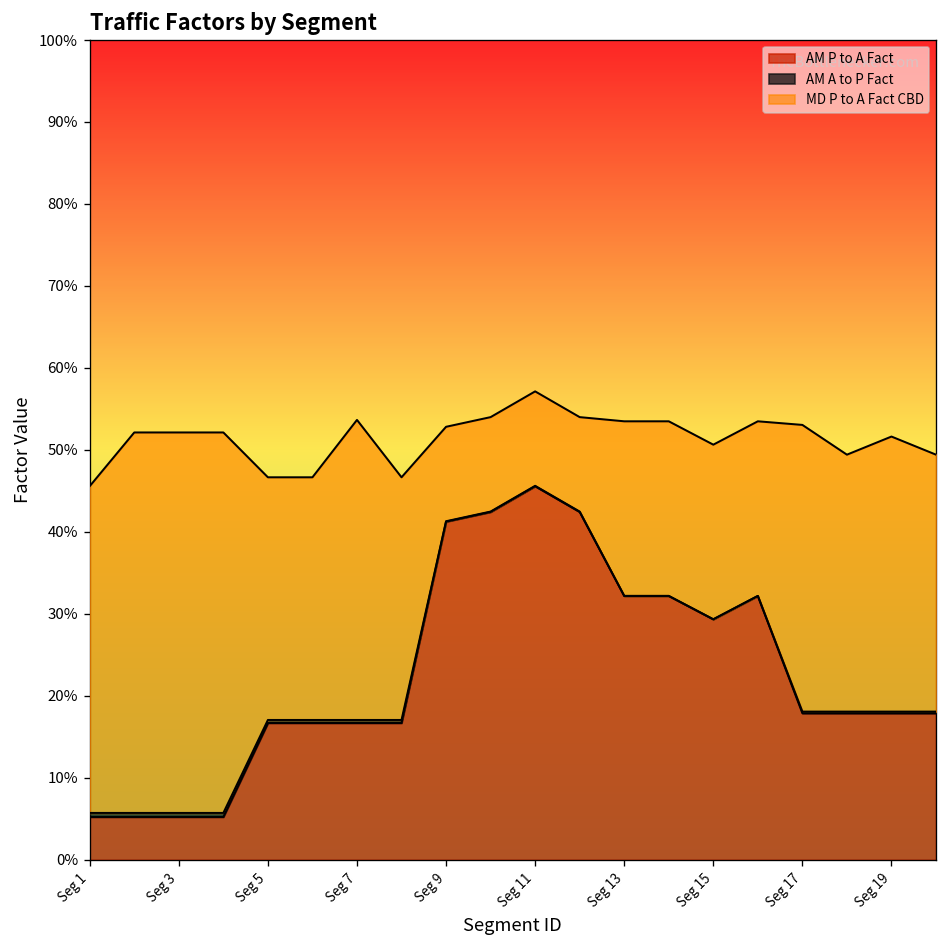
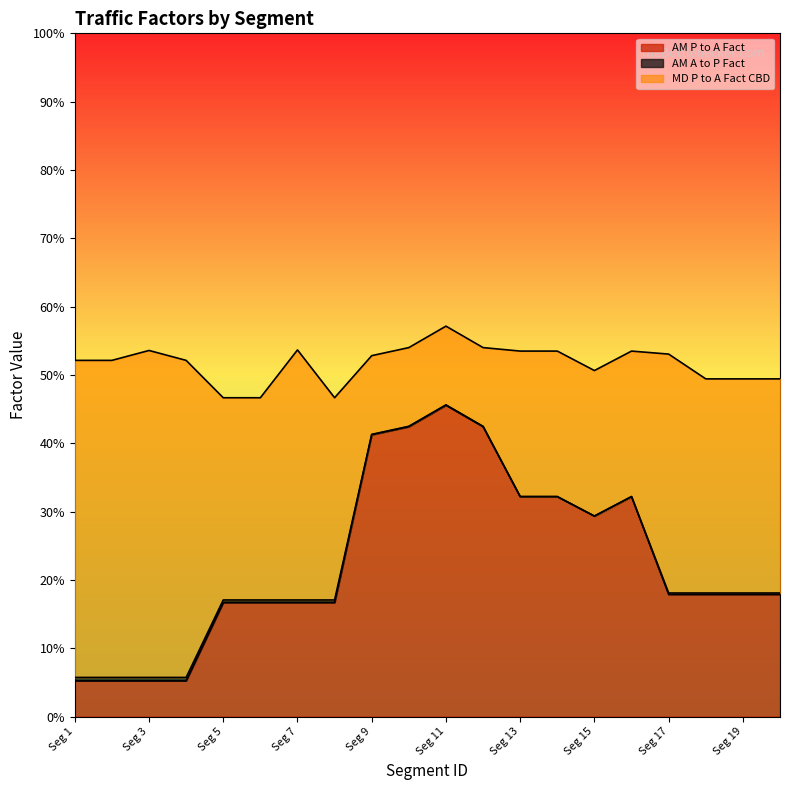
  {
    "AM P to A Fact": {
      "Seg 1": "5%",
      "Seg 3": "5%"
    },
    "AM A to P Fact": {
      "Seg 1": "0%",
      "Seg 3": "0%"
    },
    "MD P to A Fact CBD": {
-     "Seg 1": "40%",
-     "Seg 3": "46%",
+     "Seg 1": "46%",
+     "Seg 3": "48%",
      "Seg 5": "30%",
      "Seg 7": "37%",
      "Seg 9": "12%",
      "Seg 11": "12%",
      "Seg 13": "21%",
      "Seg 15": "21%",
      "Seg 17": "35%",
-     "Seg 19": "34%"
+     "Seg 19": "31%"
    }
  }
